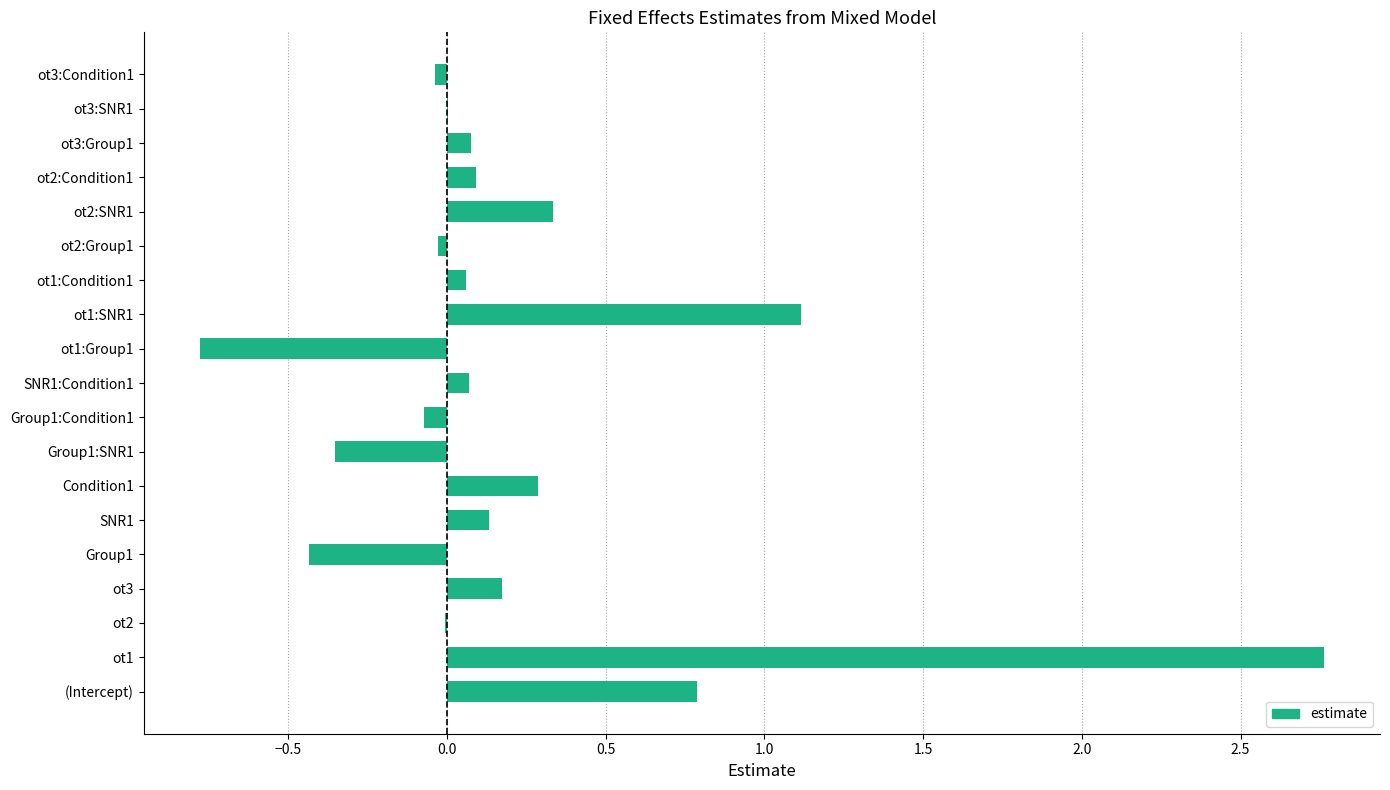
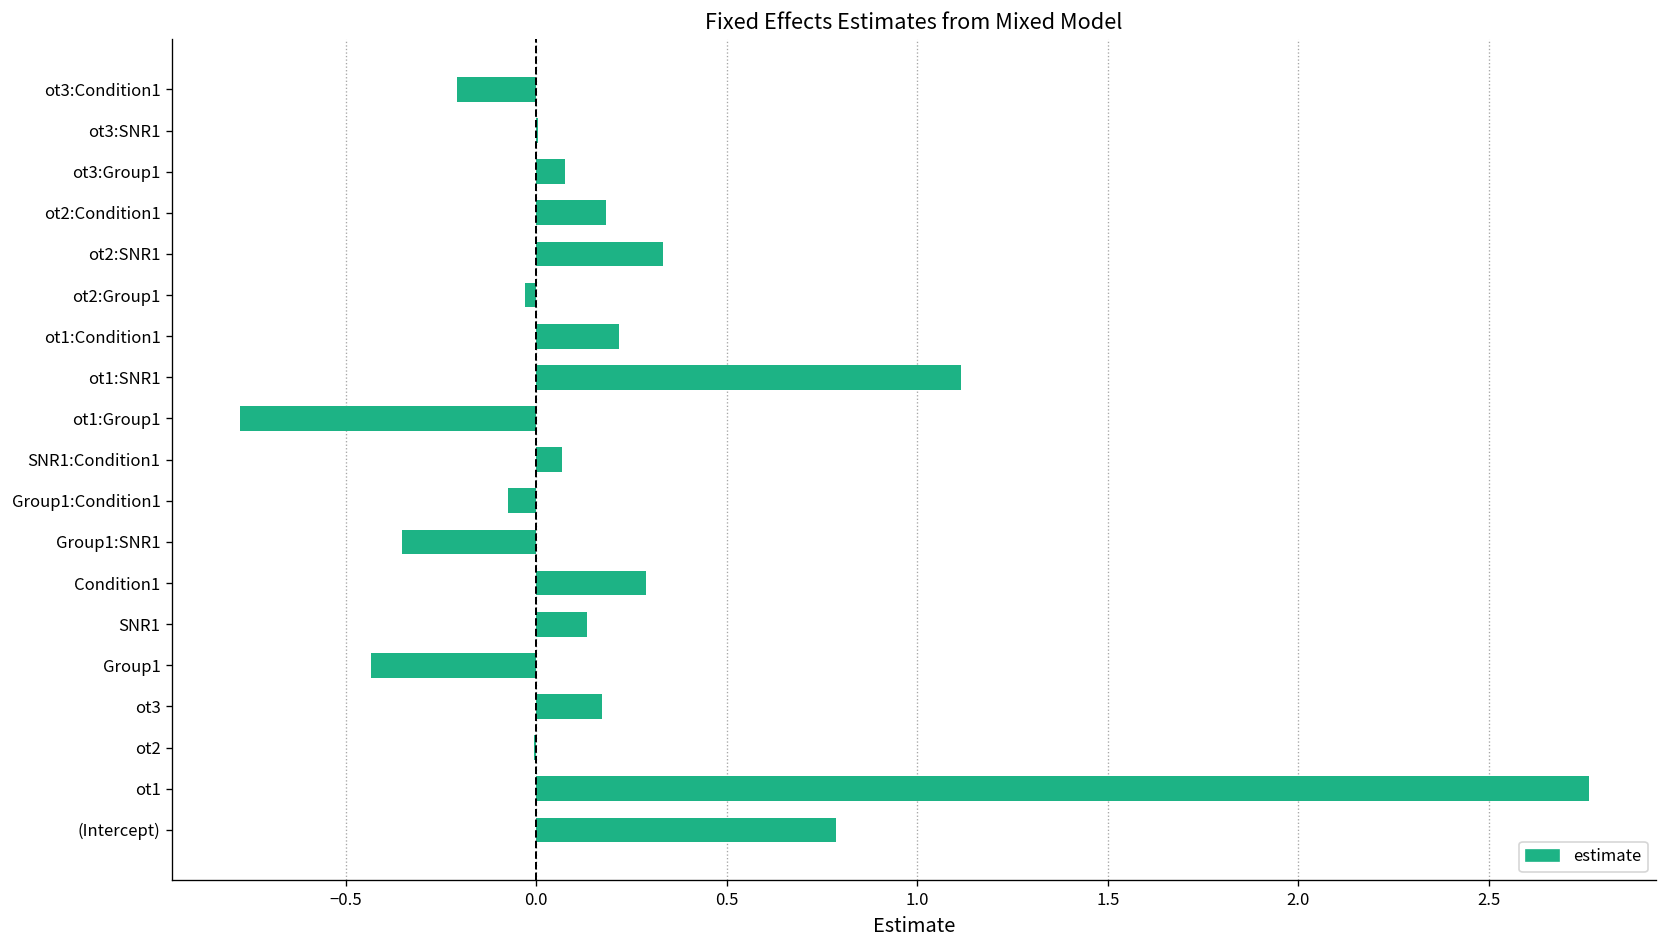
  {
-   "ot3:Condition1": -0.04,
+   "ot3:Condition1": -0.21,
    "ot3:Group1": 0.07,
-   "ot2:Condition1": 0.09,
+   "ot2:Condition1": 0.18,
    "ot2:SNR1": 0.33,
    "ot2:Group1": -0.03,
-   "ot1:Condition1": 0.06,
+   "ot1:Condition1": 0.22,
    "ot1:SNR1": 1.11,
    "ot1:Group1": -0.78,
    "SNR1:Condition1": 0.07,
    "Group1:Condition1": -0.07,
    "Group1:SNR1": -0.35,
    "Condition1": 0.29,
    "SNR1": 0.13,
    "Group1": -0.43,
    "ot3": 0.17,
    "ot1": 2.76,
    "(Intercept)": 0.79
  }
